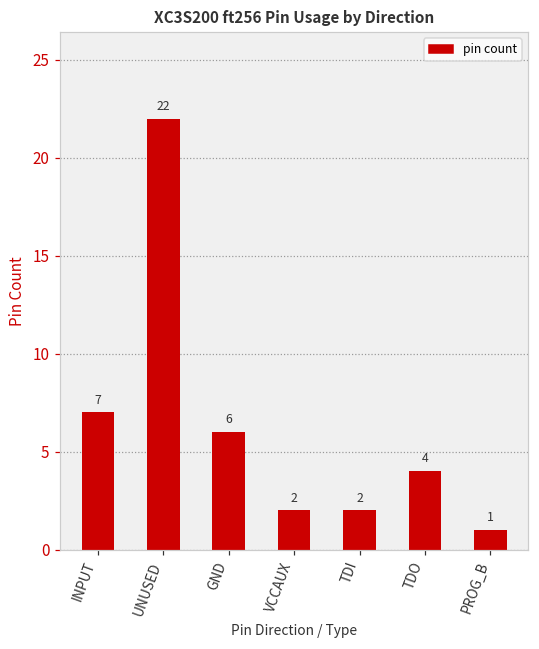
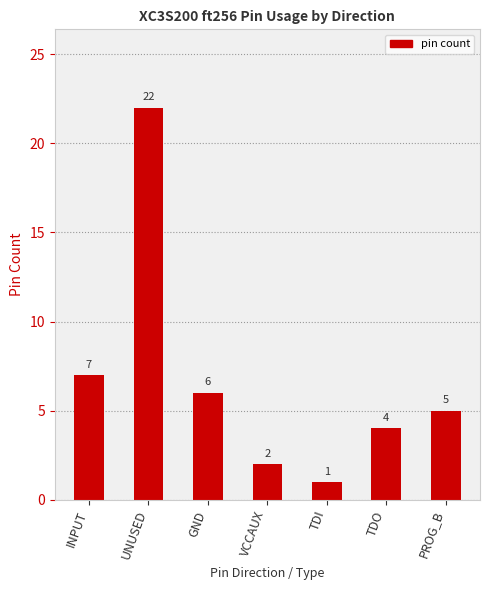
  {
    "INPUT": 7,
    "UNUSED": 22,
    "GND": 6,
    "VCCAUX": 2,
-   "TDI": 2,
+   "TDI": 1,
    "TDO": 4,
-   "PROG_B": 1
+   "PROG_B": 5
  }
